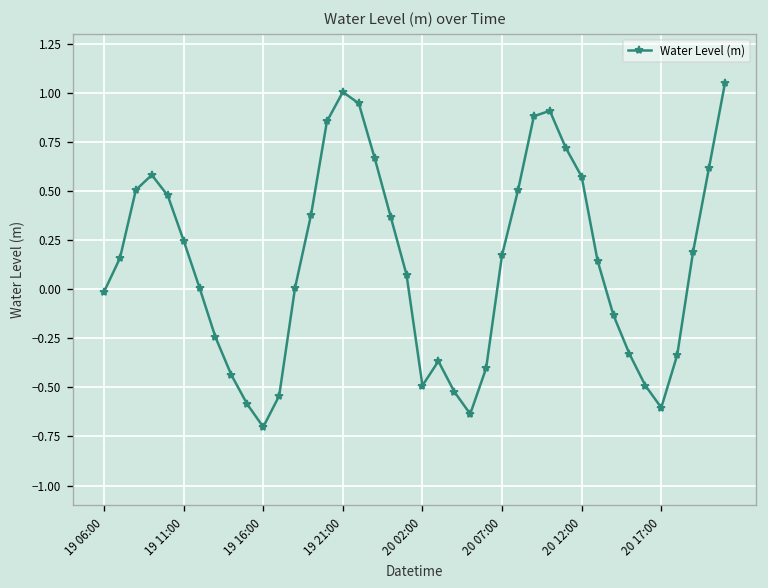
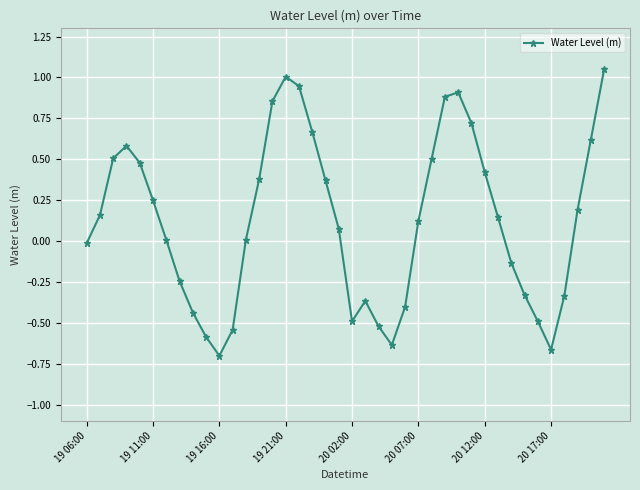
  {
    "19 06:00": -0.01,
    "19 11:00": 0.25,
    "19 16:00": -0.70,
    "19 21:00": 1.00,
    "20 02:00": -0.49,
-   "20 07:00": 0.17,
-   "20 12:00": 0.57,
-   "20 17:00": -0.60
+   "20 07:00": 0.12,
+   "20 12:00": 0.42,
+   "20 17:00": -0.66
  }
